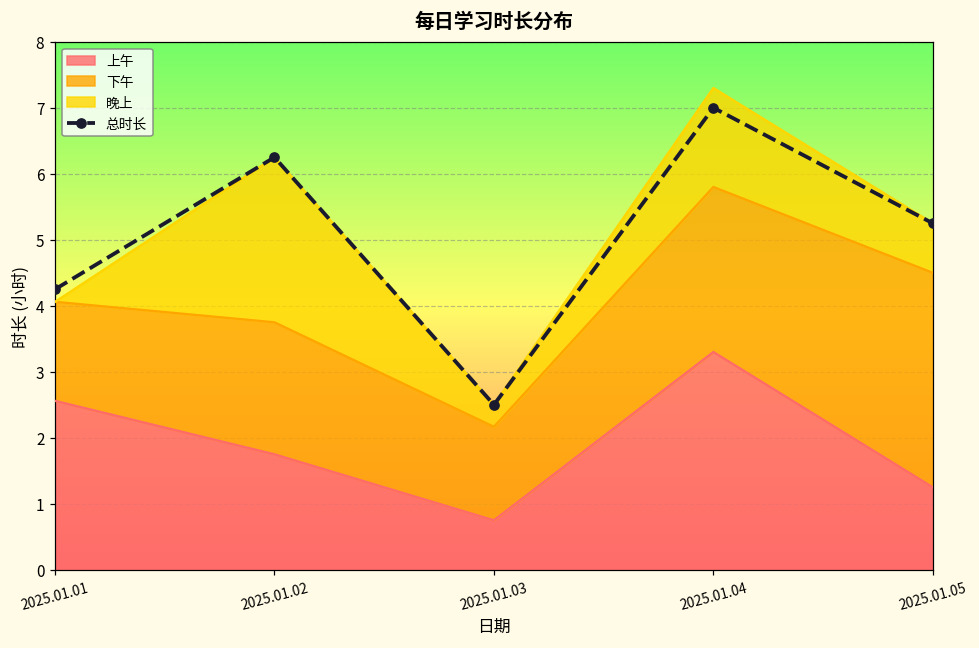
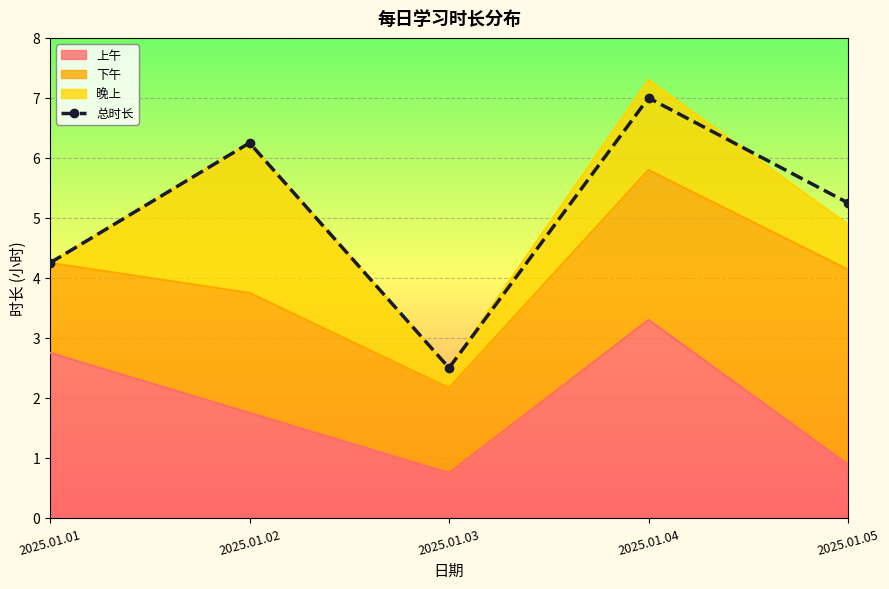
  {
    "上午": {
-     "2025.01.01": 2.6,
+     "2025.01.01": 2.8,
      "2025.01.02": 1.8,
      "2025.01.03": 0.8,
      "2025.01.04": 3.3,
-     "2025.01.05": 1.3
+     "2025.01.05": 0.9
    },
    "总时长": {
      "2025.01.04": 7.0
    }
  }
